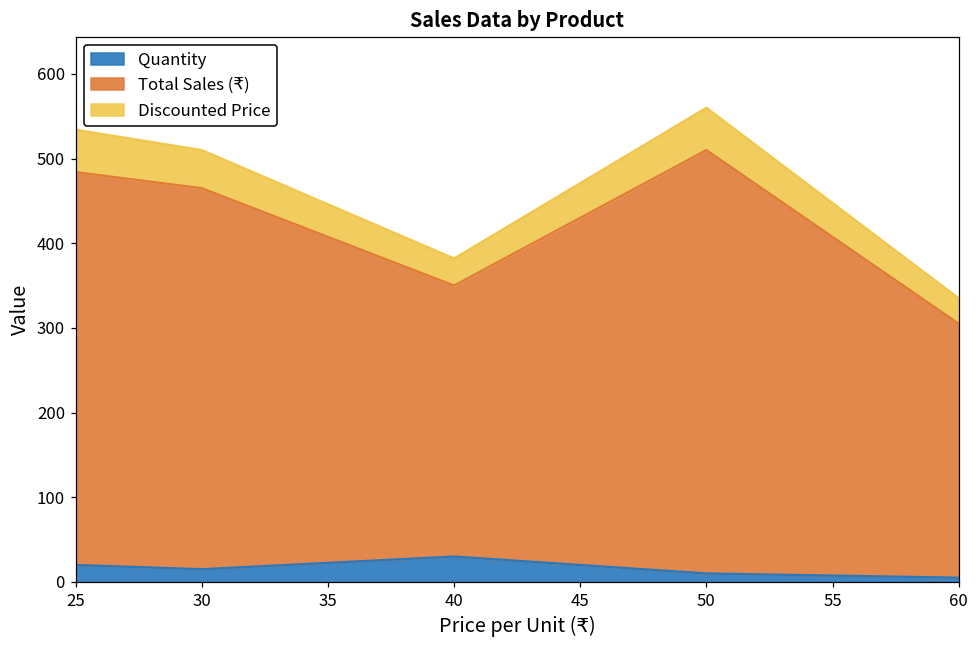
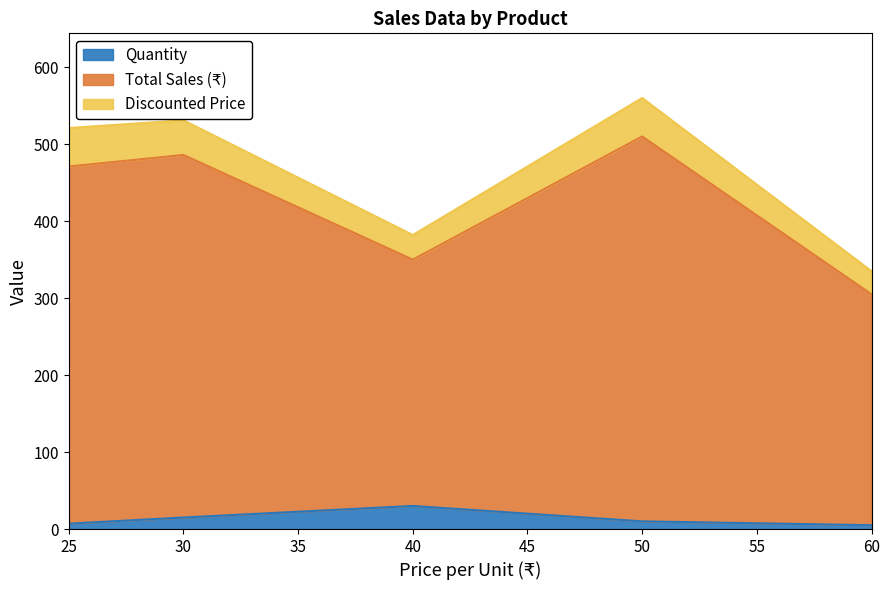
  {
    "Quantity": {
-     "25": 20,
+     "25": 10,
      "30": 20,
      "40": 30,
      "50": 10,
      "60": 10
    },
    "Total Sales (₹)": {
      "25": 460,
-     "30": 450,
+     "30": 470,
      "40": 320,
      "50": 500,
      "60": 300
    },
    "Discounted Price": {
      "25": 50,
      "30": 50,
      "40": 30,
      "50": 50,
      "60": 30
    }
  }
